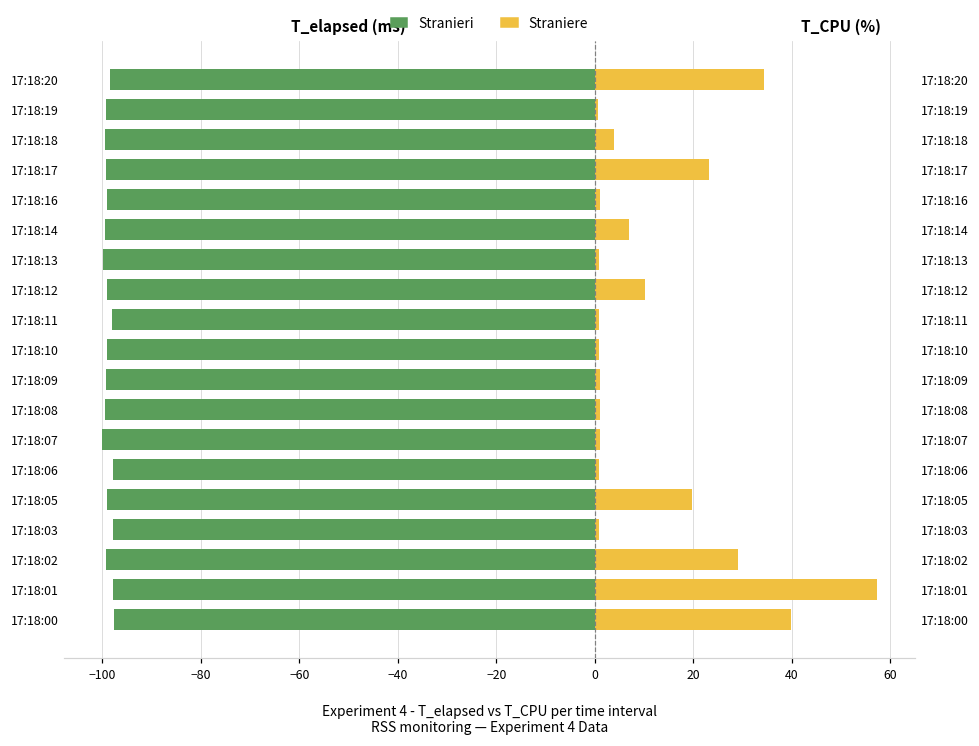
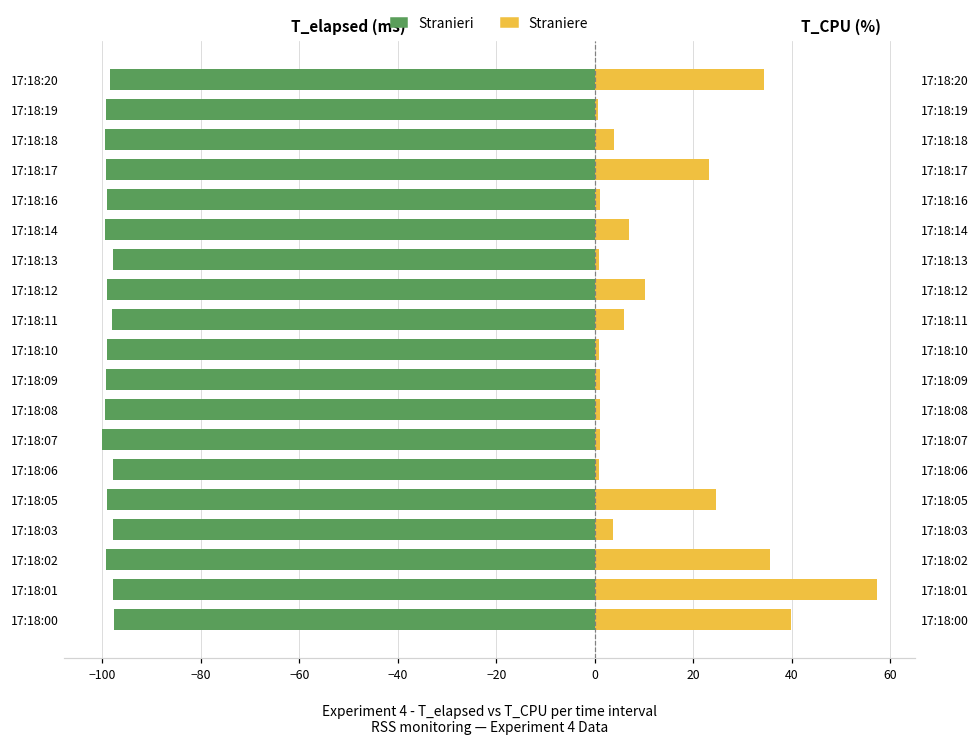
  {
    "Stranieri": {
      "17:18:20": -98,
      "17:18:19": -99,
      "17:18:18": -99,
      "17:18:17": -99,
      "17:18:16": -99,
      "17:18:14": -99,
-     "17:18:13": -100,
+     "17:18:13": -98,
      "17:18:12": -99,
      "17:18:11": -98,
      "17:18:10": -99,
      "17:18:09": -99,
      "17:18:08": -100,
      "17:18:07": -100,
      "17:18:06": -98,
      "17:18:05": -99,
      "17:18:03": -98,
      "17:18:02": -99,
      "17:18:01": -98,
      "17:18:00": -98
    },
    "Straniere": {
      "17:18:20": 34,
      "17:18:19": 1,
      "17:18:18": 4,
      "17:18:17": 23,
      "17:18:16": 1,
      "17:18:14": 7,
      "17:18:13": 1,
      "17:18:12": 10,
-     "17:18:11": 1,
+     "17:18:11": 6,
      "17:18:10": 1,
      "17:18:09": 1,
      "17:18:08": 1,
      "17:18:07": 1,
      "17:18:06": 1,
-     "17:18:05": 20,
-     "17:18:03": 1,
-     "17:18:02": 29,
+     "17:18:05": 25,
+     "17:18:03": 4,
+     "17:18:02": 35,
      "17:18:01": 57,
      "17:18:00": 40
    }
  }
